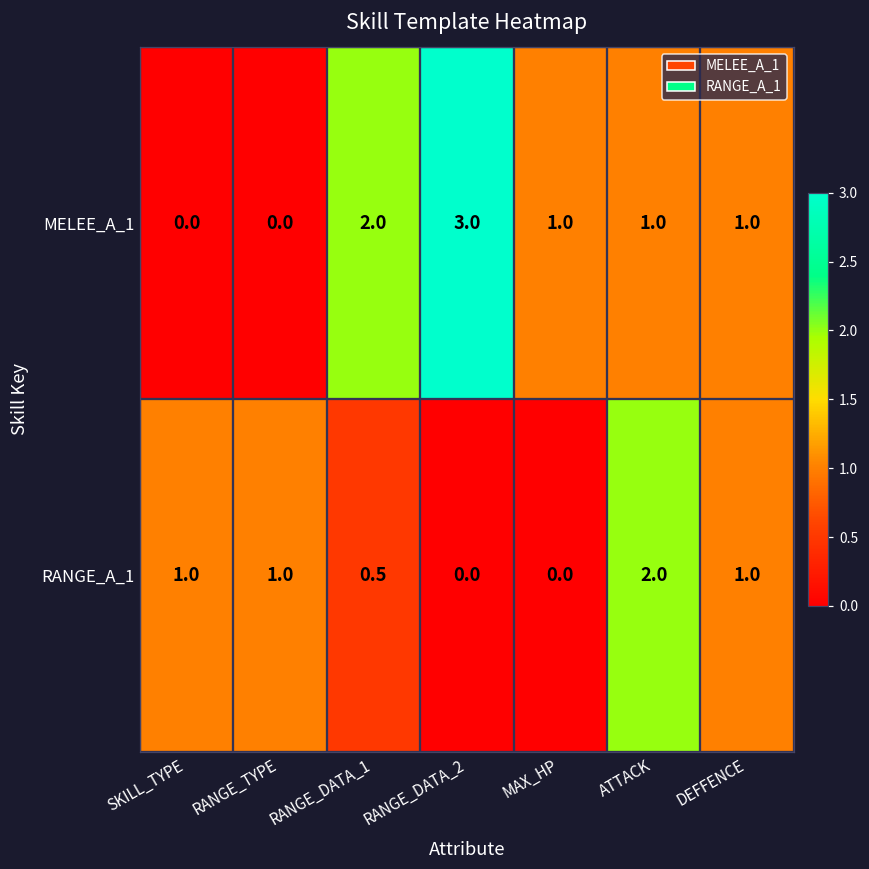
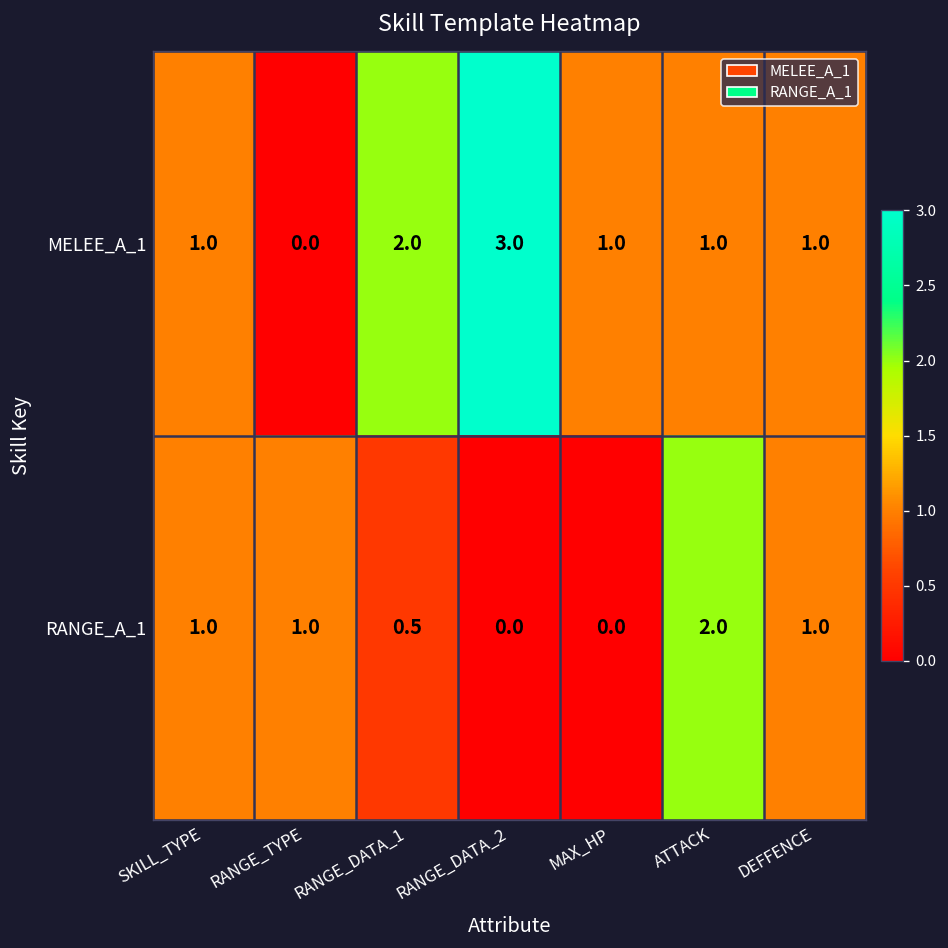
  {
    "MELEE_A_1": {
-     "SKILL_TYPE": 0.0,
+     "SKILL_TYPE": 1.0,
      "RANGE_TYPE": 0.0,
      "RANGE_DATA_1": 2.0,
      "RANGE_DATA_2": 3.0,
      "MAX_HP": 1.0,
      "ATTACK": 1.0,
      "DEFFENCE": 1.0
    },
    "RANGE_A_1": {
      "SKILL_TYPE": 1.0,
      "RANGE_TYPE": 1.0,
      "RANGE_DATA_1": 0.5,
      "RANGE_DATA_2": 0.0,
      "MAX_HP": 0.0,
      "ATTACK": 2.0,
      "DEFFENCE": 1.0
    }
  }
